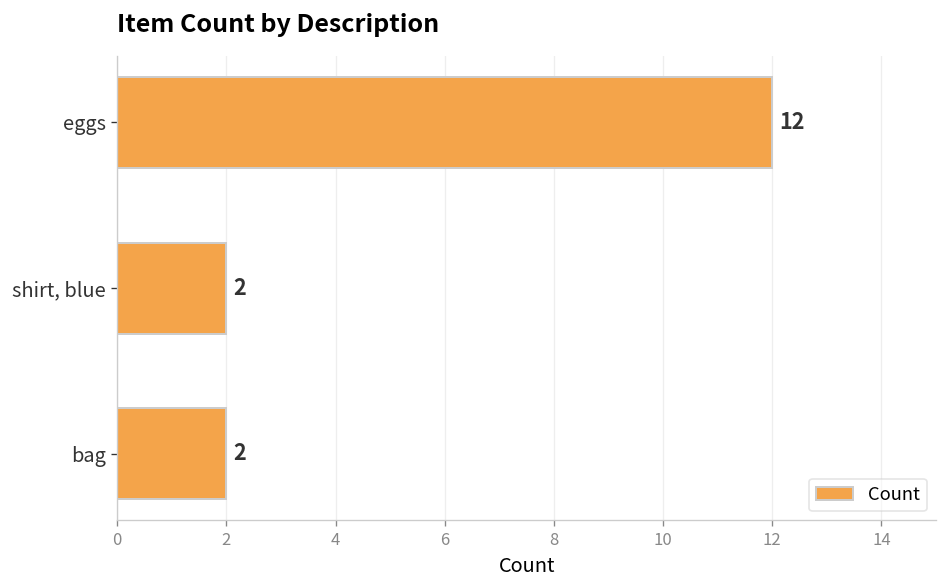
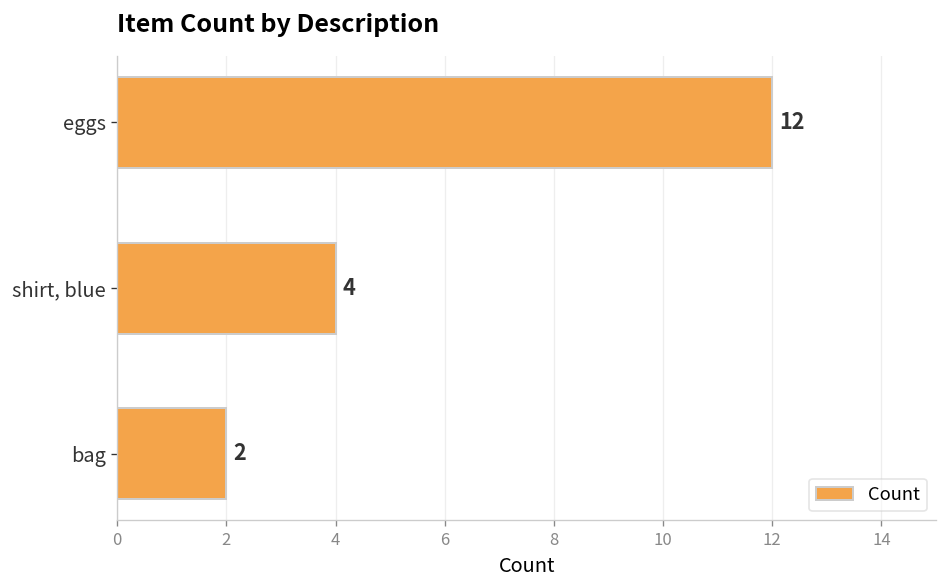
  {
    "eggs": 12,
-   "shirt, blue": 2,
+   "shirt, blue": 4,
    "bag": 2
  }
